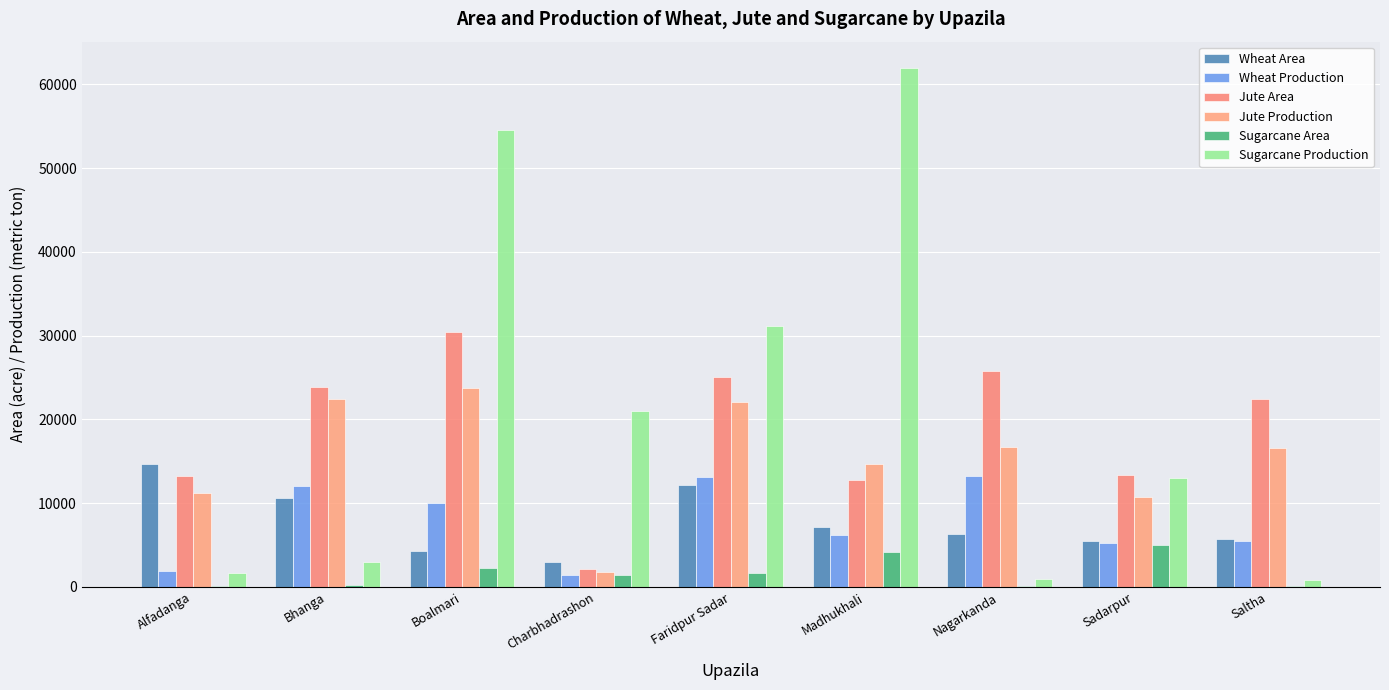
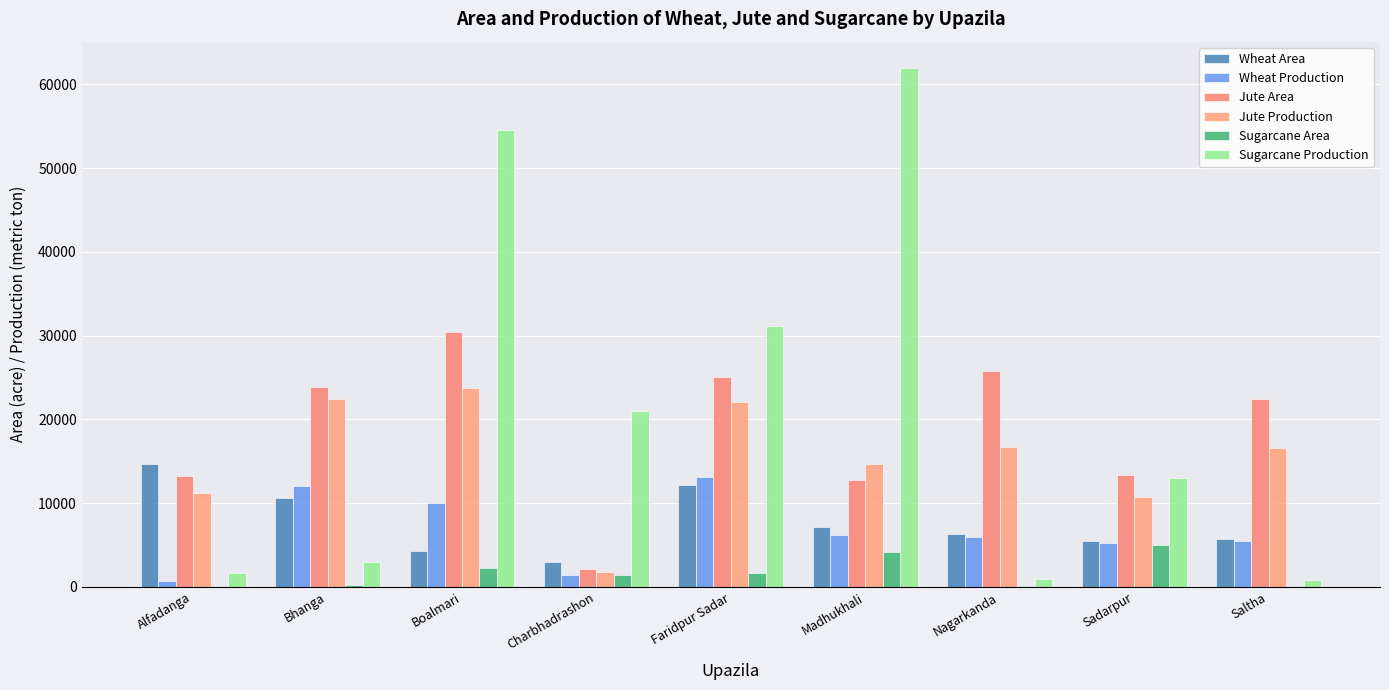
  {
    "Wheat Area": {
      "Alfadanga": 15000,
      "Bhanga": 11000,
      "Boalmari": 4000,
      "Charbhadrashon": 3000,
      "Faridpur Sadar": 12000,
      "Madhukhali": 7000,
      "Nagarkanda": 6000,
      "Sadarpur": 5000,
      "Saltha": 6000
    },
    "Wheat Production": {
-     "Alfadanga": 2000,
+     "Alfadanga": 1000,
      "Bhanga": 12000,
      "Boalmari": 10000,
      "Charbhadrashon": 1000,
      "Faridpur Sadar": 13000,
      "Madhukhali": 6000,
-     "Nagarkanda": 13000,
+     "Nagarkanda": 6000,
      "Sadarpur": 5000,
      "Saltha": 5000
    },
    "Sugarcane Area": {
      "Boalmari": 2000,
      "Charbhadrashon": 1000,
      "Faridpur Sadar": 2000,
      "Madhukhali": 4000,
      "Sadarpur": 5000
    },
    "Sugarcane Production": {
      "Alfadanga": 2000,
      "Bhanga": 3000,
      "Boalmari": 55000,
      "Charbhadrashon": 21000,
      "Faridpur Sadar": 31000,
      "Madhukhali": 62000,
      "Nagarkanda": 1000,
      "Sadarpur": 13000,
      "Saltha": 1000
    }
  }
